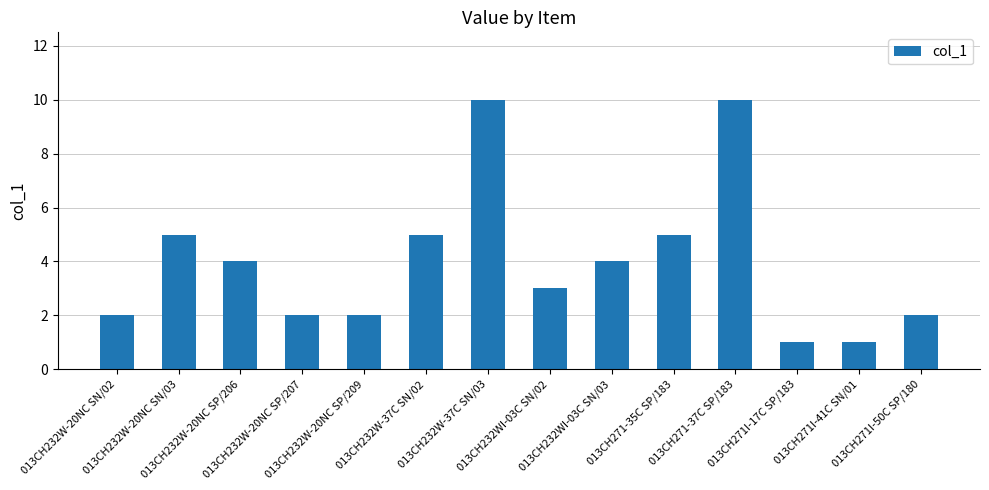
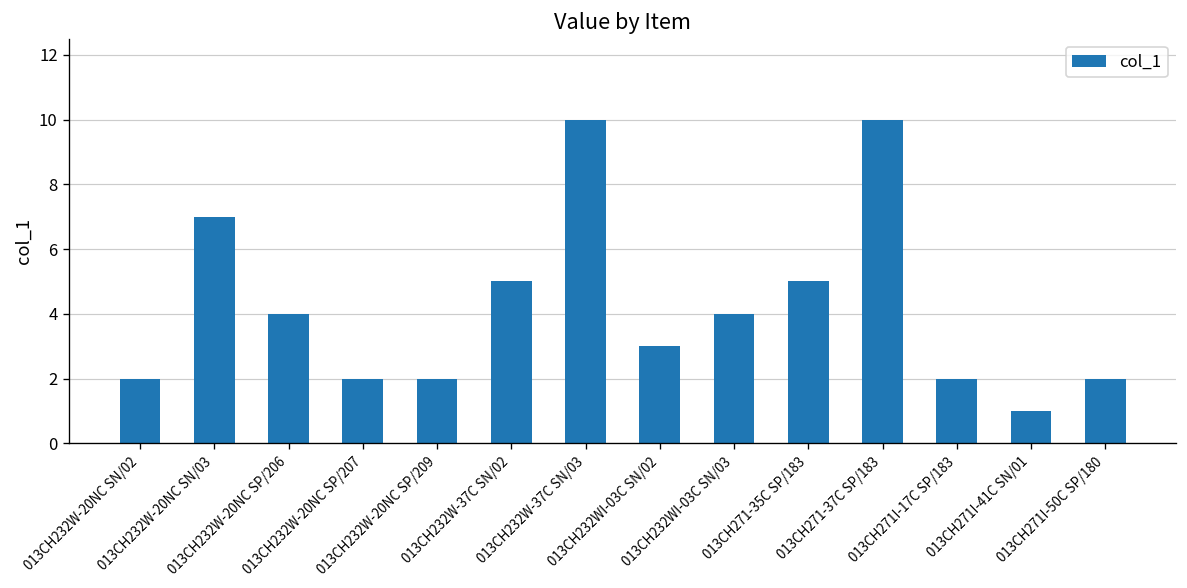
  {
    "013CH232W-20NC SN/02": 2,
-   "013CH232W-20NC SN/03": 5,
+   "013CH232W-20NC SN/03": 7,
    "013CH232W-20NC SP/206": 4,
    "013CH232W-20NC SP/207": 2,
    "013CH232W-20NC SP/209": 2,
    "013CH232W-37C SN/02": 5,
    "013CH232W-37C SN/03": 10,
    "013CH232WI-03C SN/02": 3,
    "013CH232WI-03C SN/03": 4,
    "013CH271-35C SP/183": 5,
    "013CH271-37C SP/183": 10,
-   "013CH271I-17C SP/183": 1,
+   "013CH271I-17C SP/183": 2,
    "013CH271I-41C SN/01": 1,
    "013CH271I-50C SP/180": 2
  }
